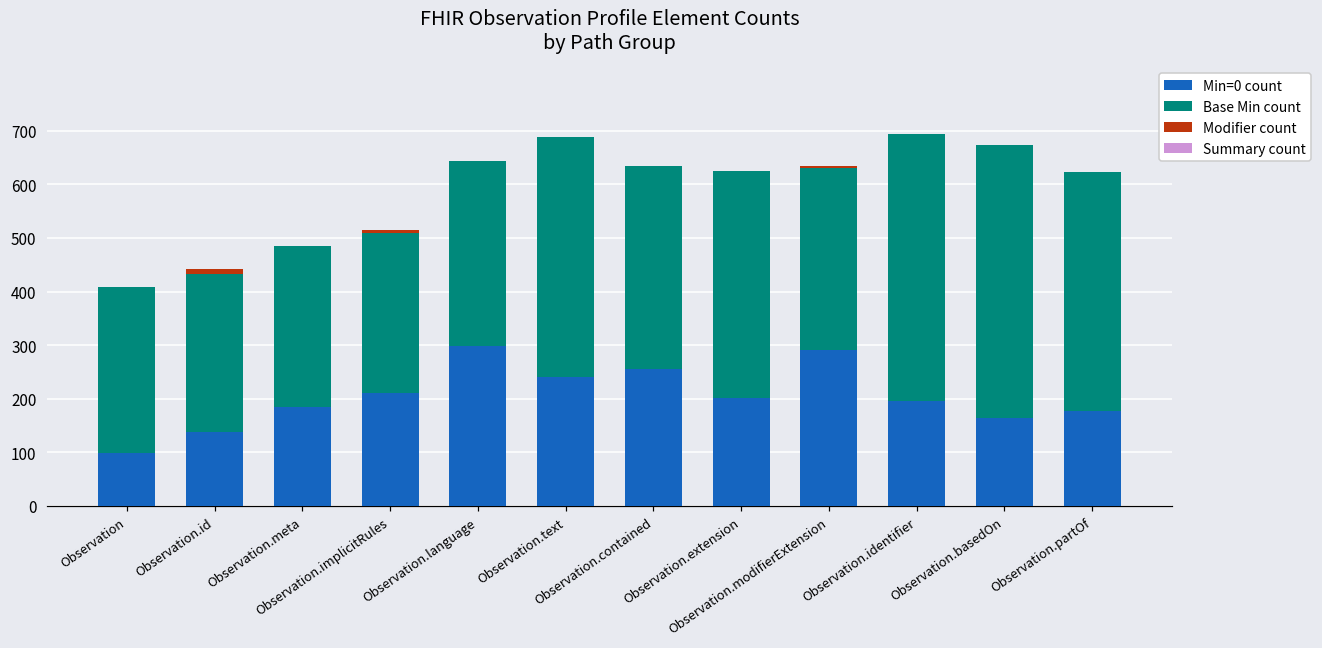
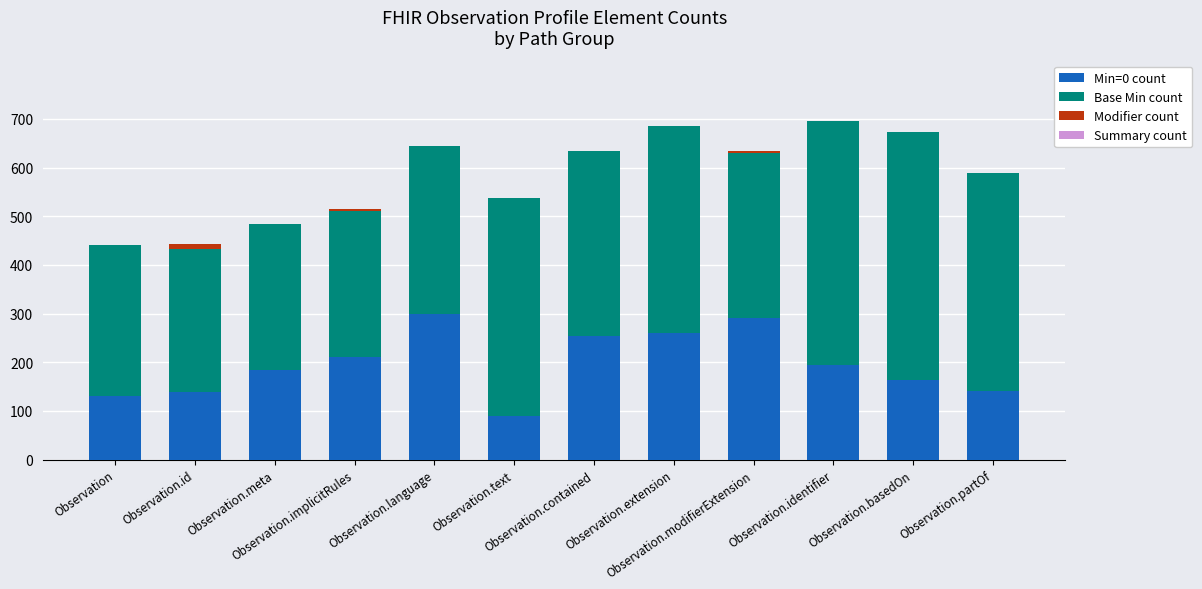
  {
    "Min=0 count": {
-     "Observation": 100,
+     "Observation": 130,
      "Observation.id": 140,
      "Observation.meta": 190,
      "Observation.implicitRules": 210,
      "Observation.language": 300,
-     "Observation.text": 240,
+     "Observation.text": 90,
      "Observation.contained": 260,
-     "Observation.extension": 200,
+     "Observation.extension": 260,
      "Observation.modifierExtension": 290,
      "Observation.identifier": 200,
      "Observation.basedOn": 160,
-     "Observation.partOf": 180
+     "Observation.partOf": 140
    },
    "Base Min count": {
      "Observation": 310,
      "Observation.id": 300,
      "Observation.meta": 300,
      "Observation.implicitRules": 300,
      "Observation.language": 350,
      "Observation.text": 450,
      "Observation.contained": 380,
      "Observation.extension": 430,
      "Observation.modifierExtension": 340,
      "Observation.identifier": 500,
      "Observation.basedOn": 510,
      "Observation.partOf": 450
    },
    "Summary count": {
      "Observation": 0,
      "Observation.meta": 0,
      "Observation.implicitRules": 0,
      "Observation.language": 0,
      "Observation.text": 0,
      "Observation.contained": 0,
      "Observation.extension": 0,
      "Observation.modifierExtension": 0,
      "Observation.identifier": 0,
      "Observation.basedOn": 0,
      "Observation.partOf": 0
    }
  }
